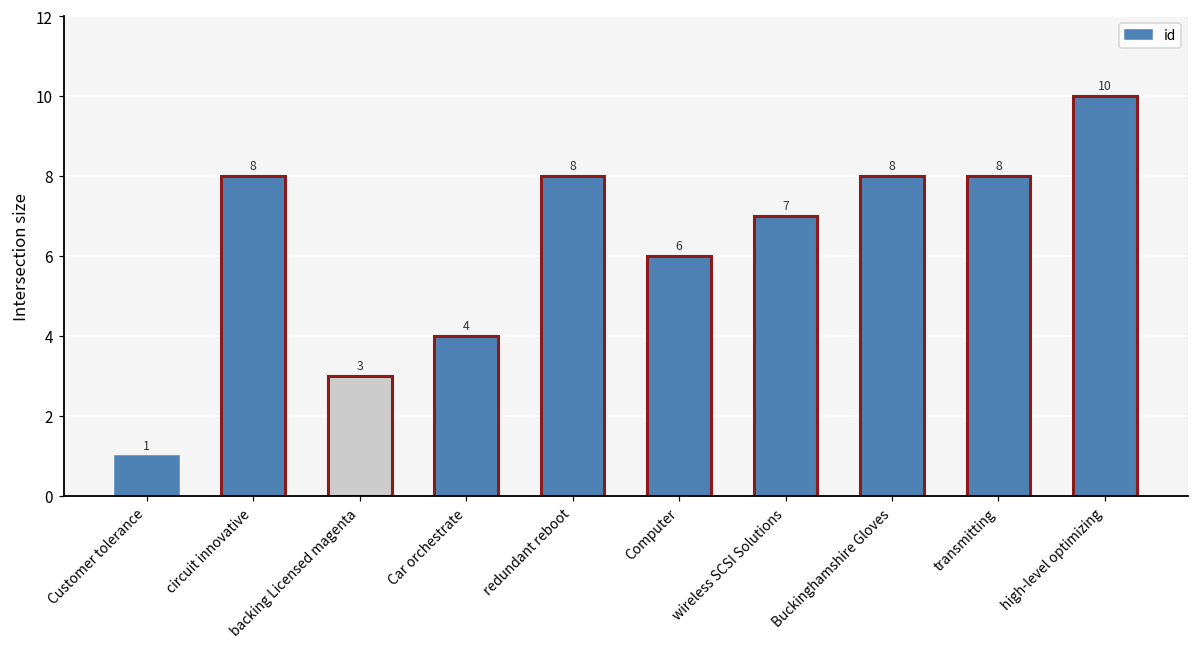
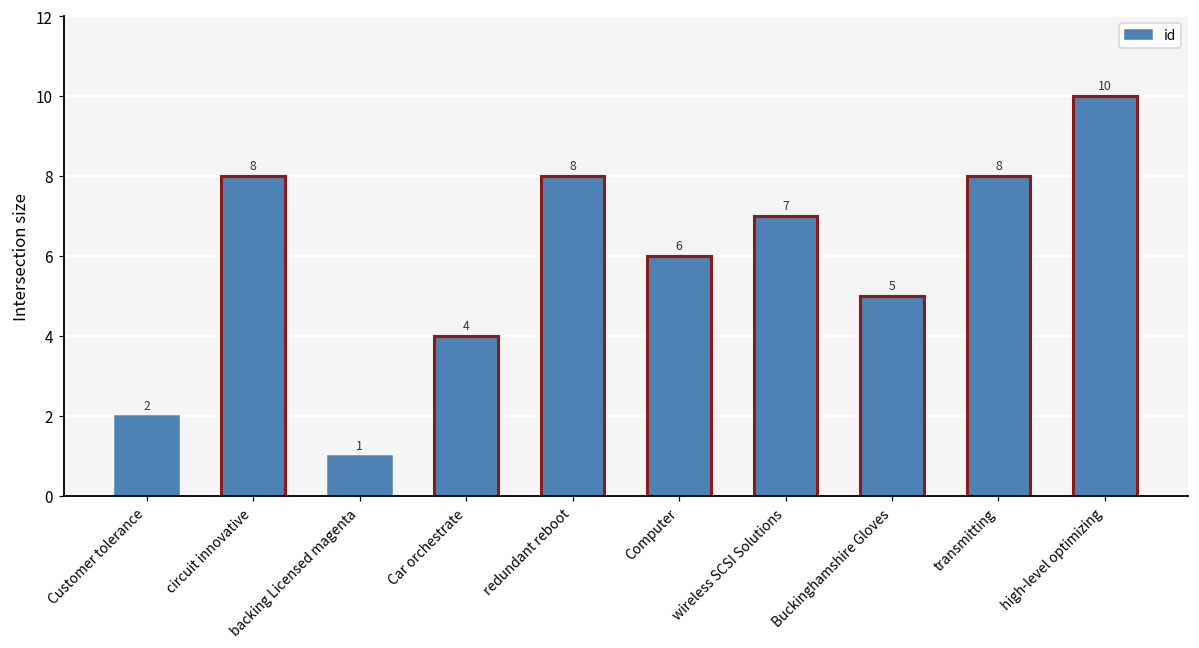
  {
-   "Customer tolerance": 1,
+   "Customer tolerance": 2,
    "circuit innovative": 8,
-   "backing Licensed magenta": 3,
+   "backing Licensed magenta": 1,
    "Car orchestrate": 4,
    "redundant reboot": 8,
    "Computer": 6,
    "wireless SCSI Solutions": 7,
-   "Buckinghamshire Gloves": 8,
+   "Buckinghamshire Gloves": 5,
    "transmitting": 8,
    "high-level optimizing": 10
  }
